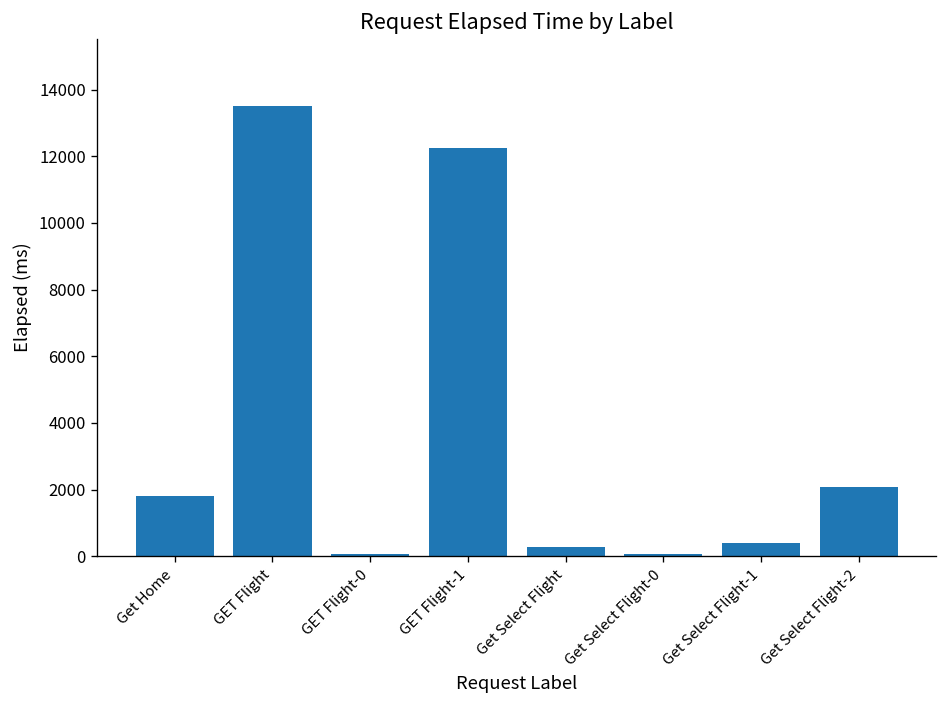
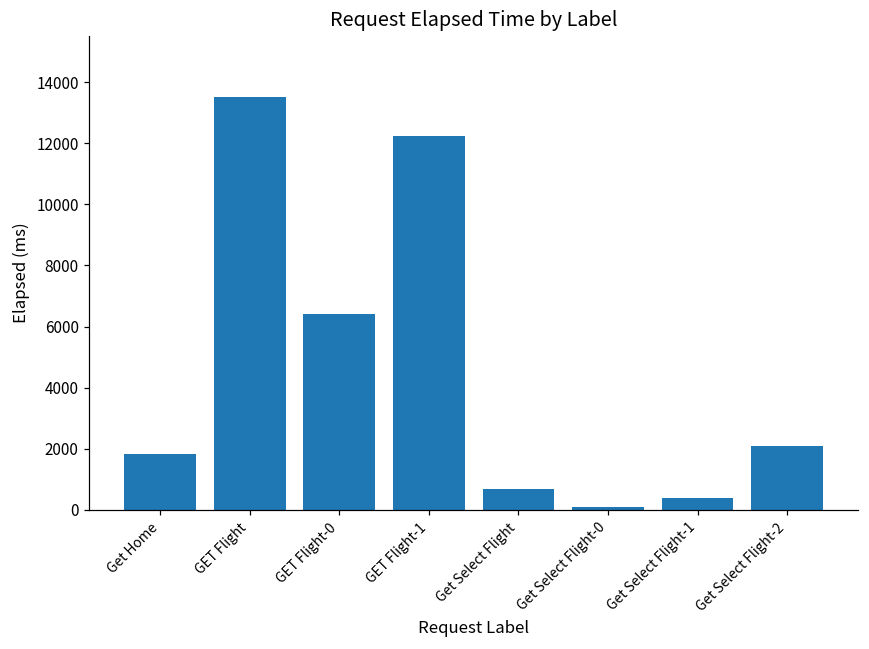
  {
    "Get Home": 1800,
    "GET Flight": 13500,
-   "GET Flight-0": 100,
+   "GET Flight-0": 6400,
    "GET Flight-1": 12200,
-   "Get Select Flight": 300,
+   "Get Select Flight": 700,
    "Get Select Flight-1": 400,
    "Get Select Flight-2": 2100
  }
